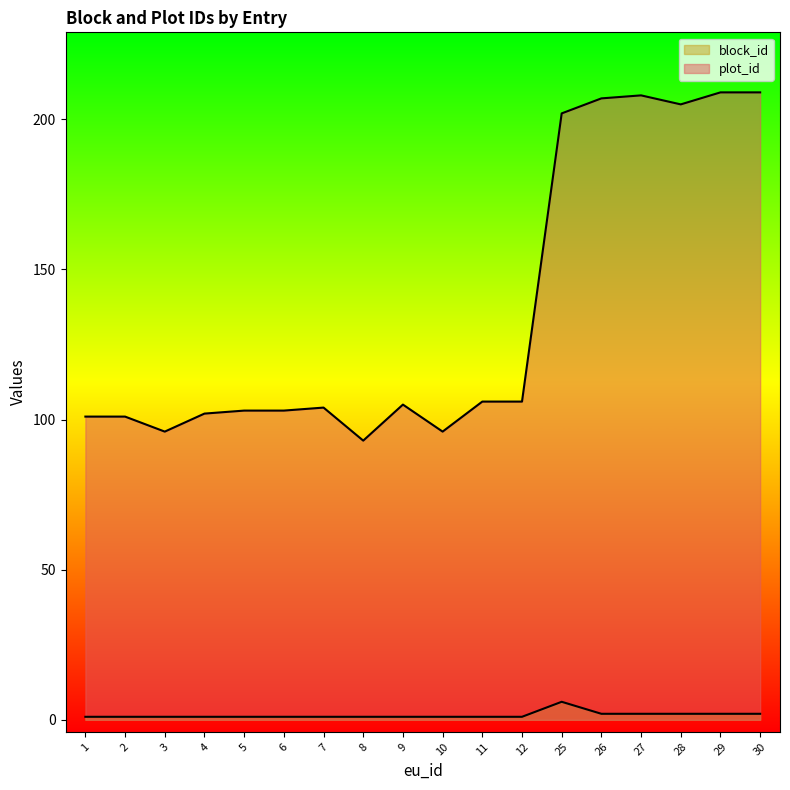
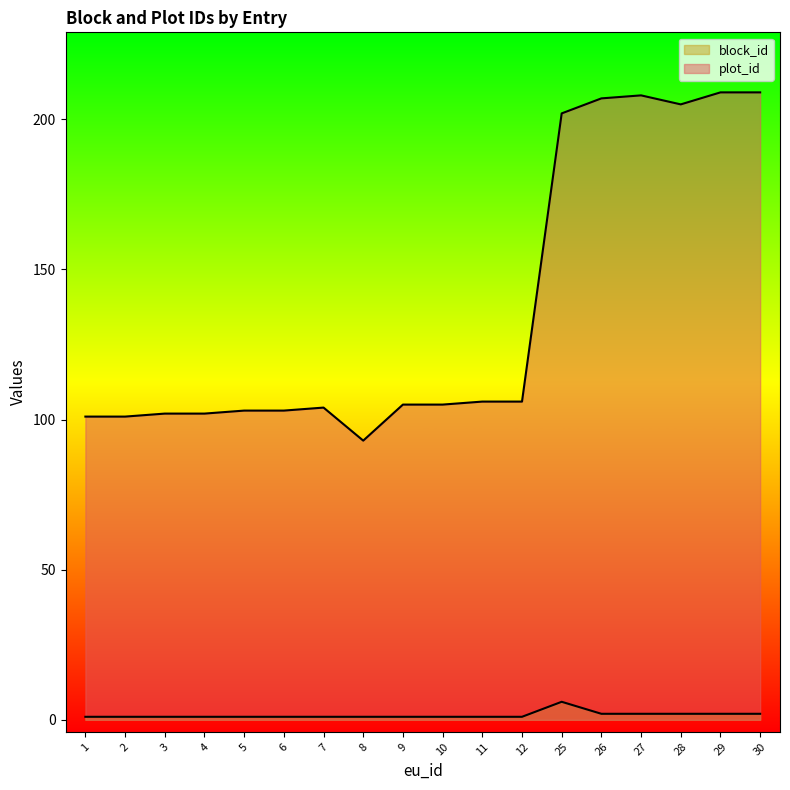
  {
    "block_id": {
      "1": 1,
      "2": 1,
      "3": 1,
      "4": 1,
      "5": 1,
      "6": 1,
      "7": 1,
      "8": 1,
      "9": 1,
      "10": 1,
      "11": 1,
      "12": 1,
      "25": 6,
      "26": 2,
      "27": 2,
      "28": 2,
      "29": 2,
      "30": 2
    },
    "plot_id": {
      "1": 101,
      "2": 101,
-     "3": 96,
+     "3": 102,
      "4": 102,
      "5": 103,
      "6": 103,
      "7": 104,
      "8": 93,
      "9": 105,
-     "10": 96,
+     "10": 105,
      "11": 106,
      "12": 106,
      "25": 202,
      "26": 207,
      "27": 208,
      "28": 205,
      "29": 209,
      "30": 209
    }
  }
